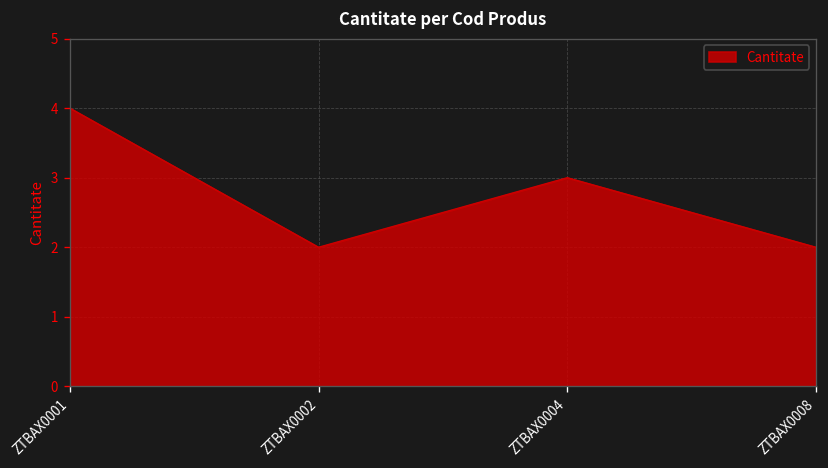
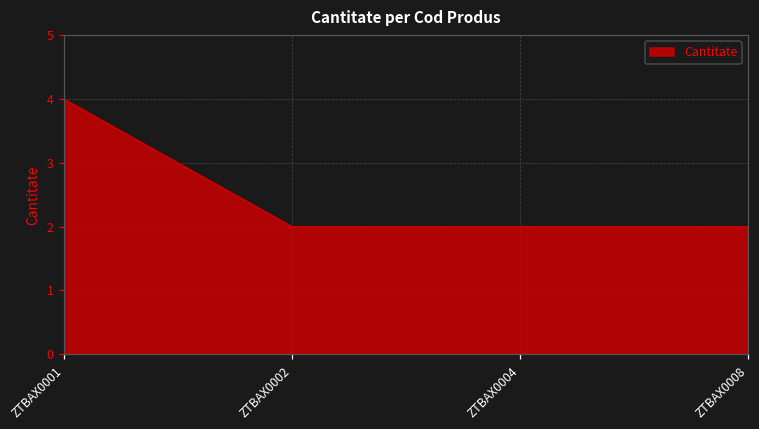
  {
    "ZTBAX0001": 4,
    "ZTBAX0002": 2,
-   "ZTBAX0004": 3,
+   "ZTBAX0004": 2,
    "ZTBAX0008": 2
  }
